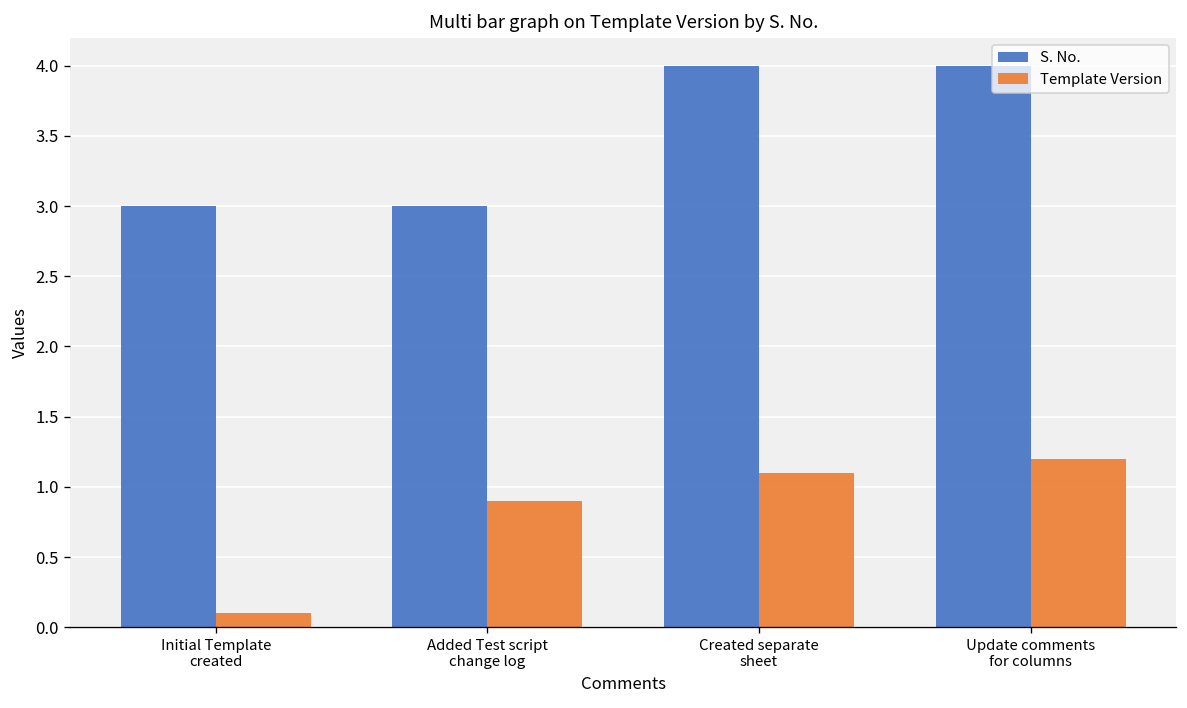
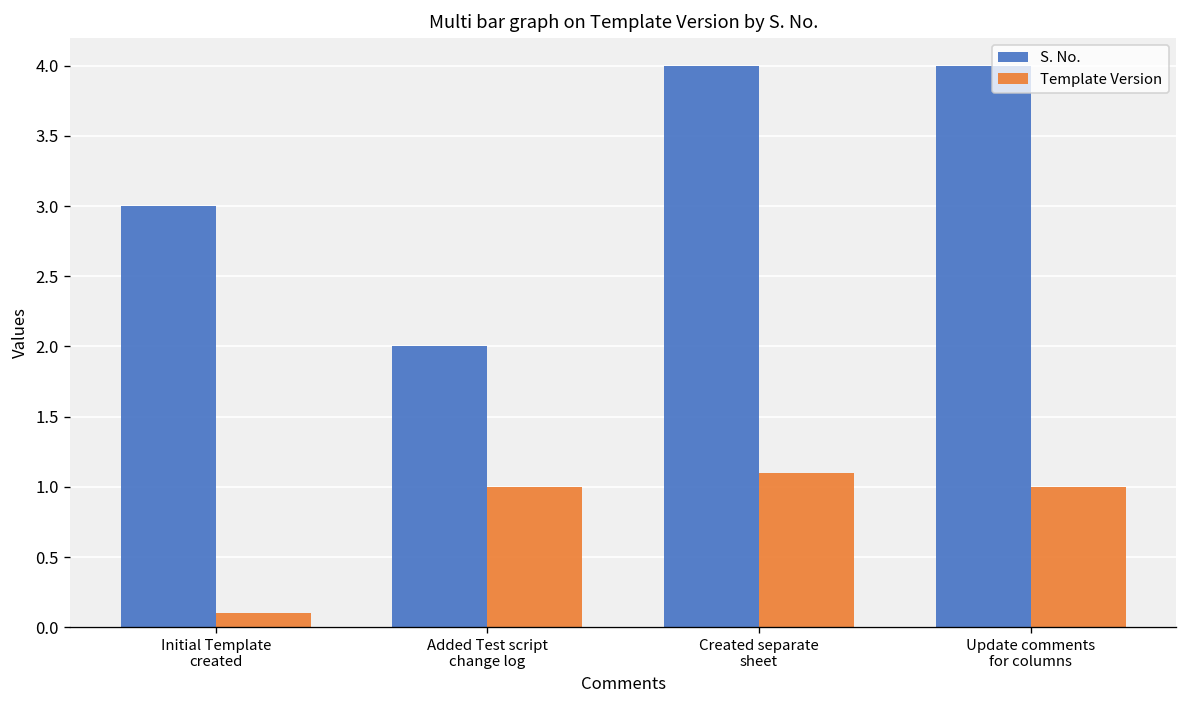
  {
    "S. No.": {
      "Initial Template created": 3,
-     "Added Test script change log": 3,
+     "Added Test script change log": 2,
      "Created separate sheet": 4,
      "Update comments for columns": 4
    },
    "Template Version": {
      "Initial Template created": 0.1,
-     "Added Test script change log": 0.9,
+     "Added Test script change log": 1.0,
      "Created separate sheet": 1.1,
-     "Update comments for columns": 1.2
+     "Update comments for columns": 1.0
    }
  }
